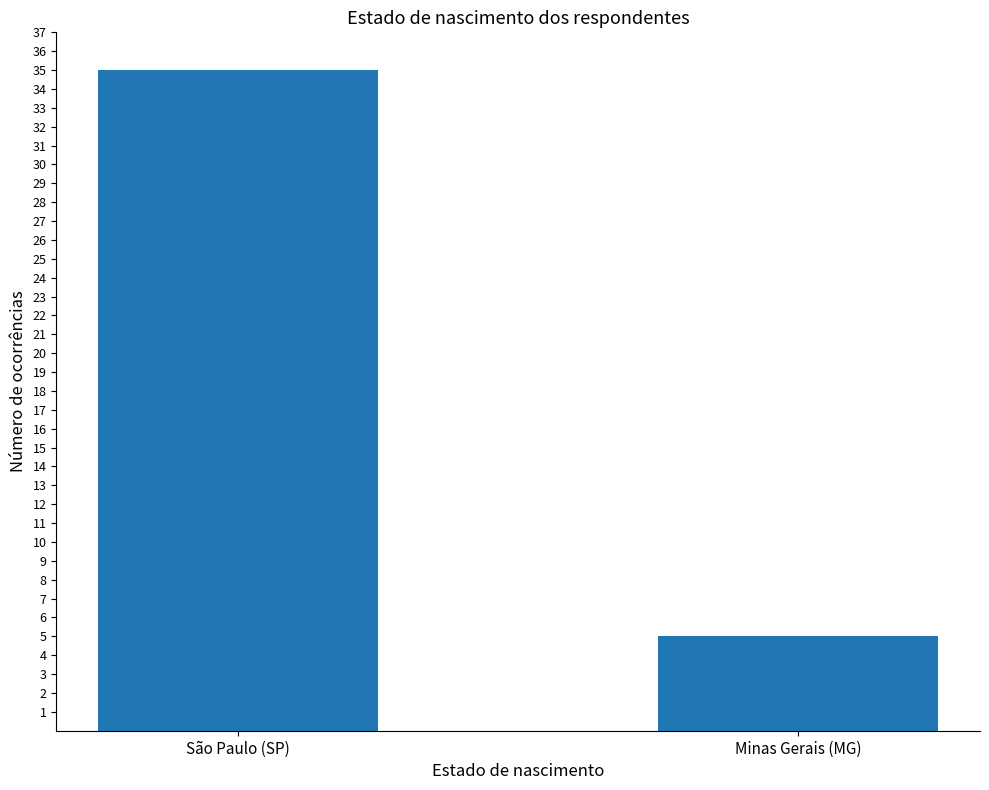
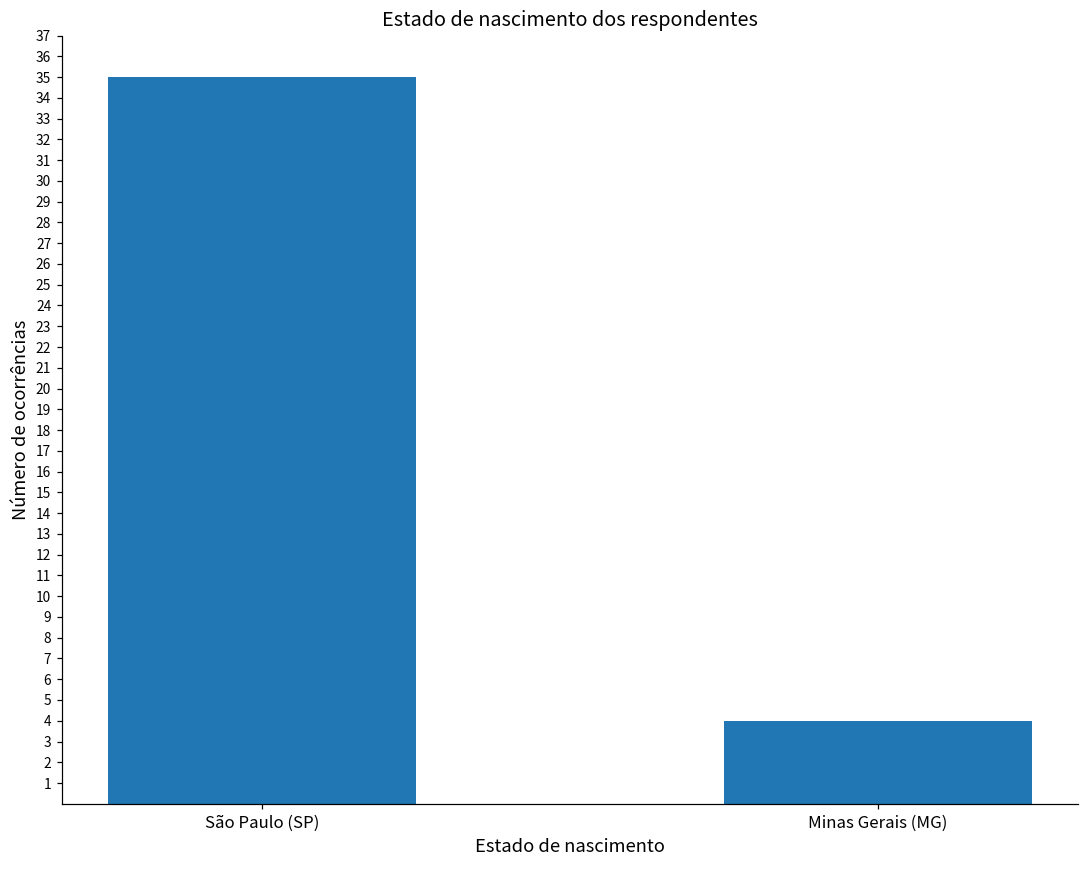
  {
    "São Paulo (SP)": 35,
-   "Minas Gerais (MG)": 5
+   "Minas Gerais (MG)": 4
  }
